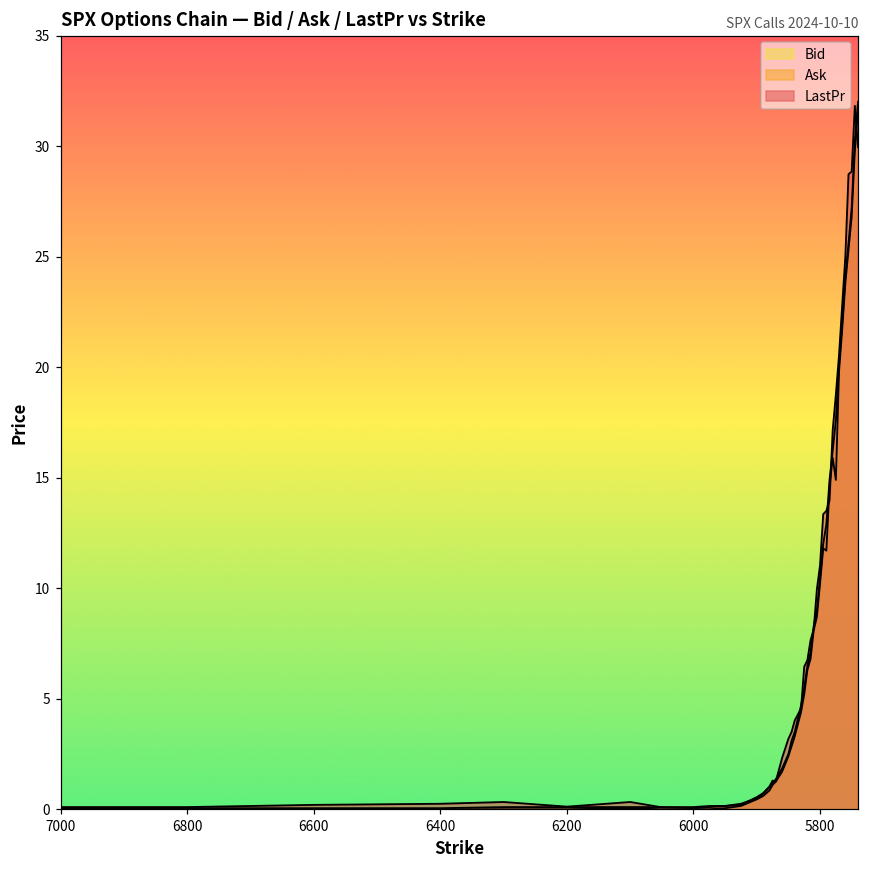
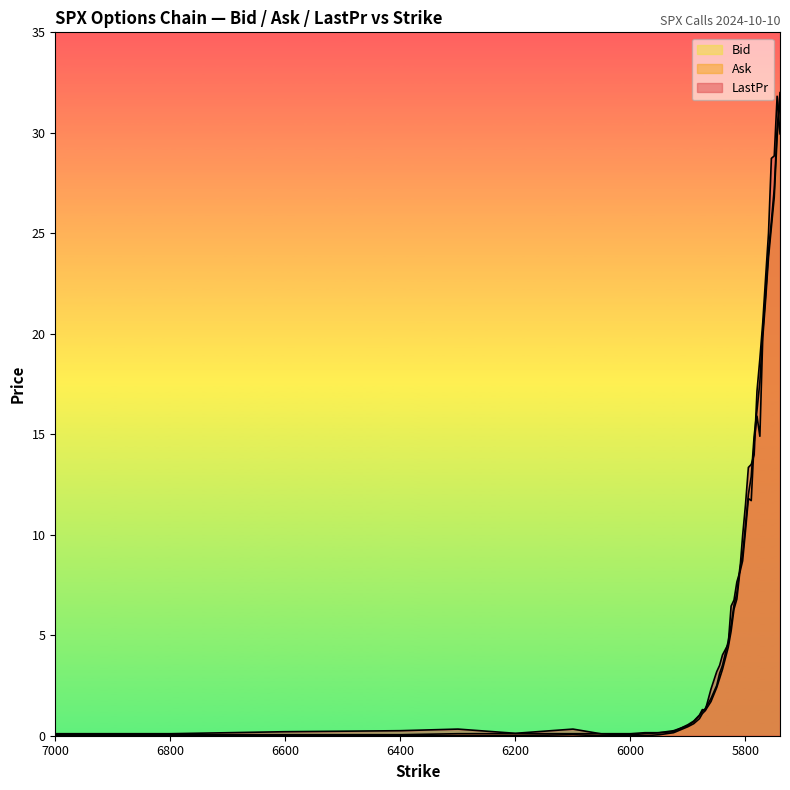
  {
    "LastPr": {
      "6600": 0.2,
      "6400": 0.3,
-     "5800": 11.1
+     "5800": 11.5
    }
  }
